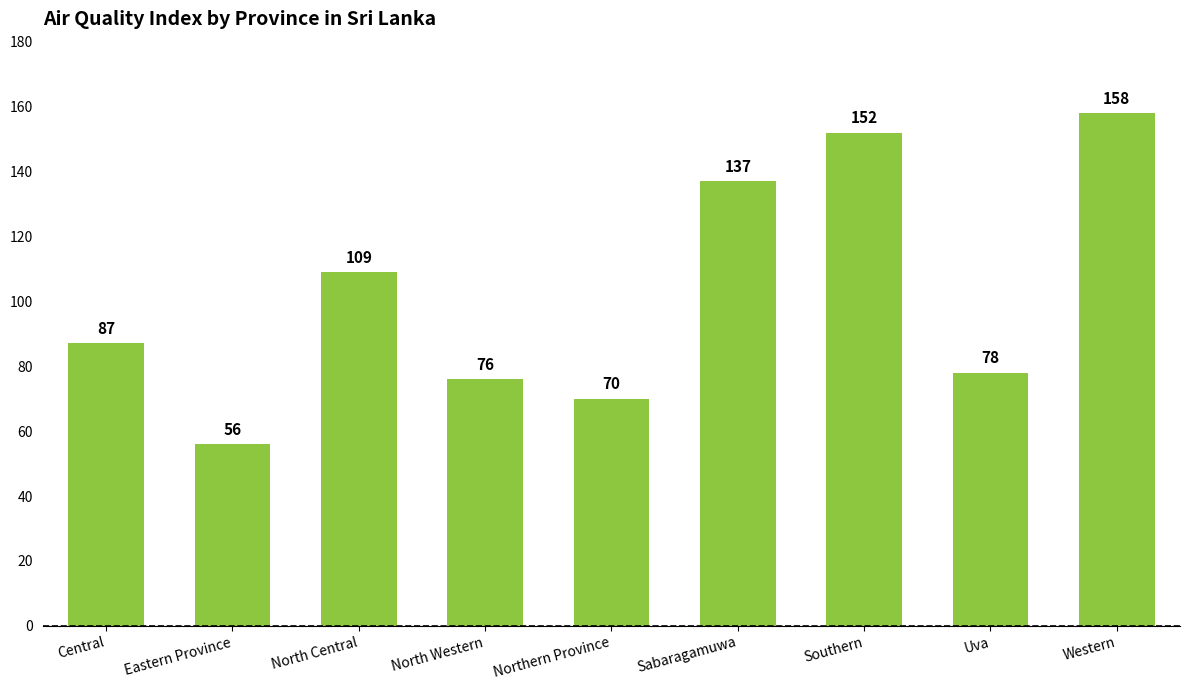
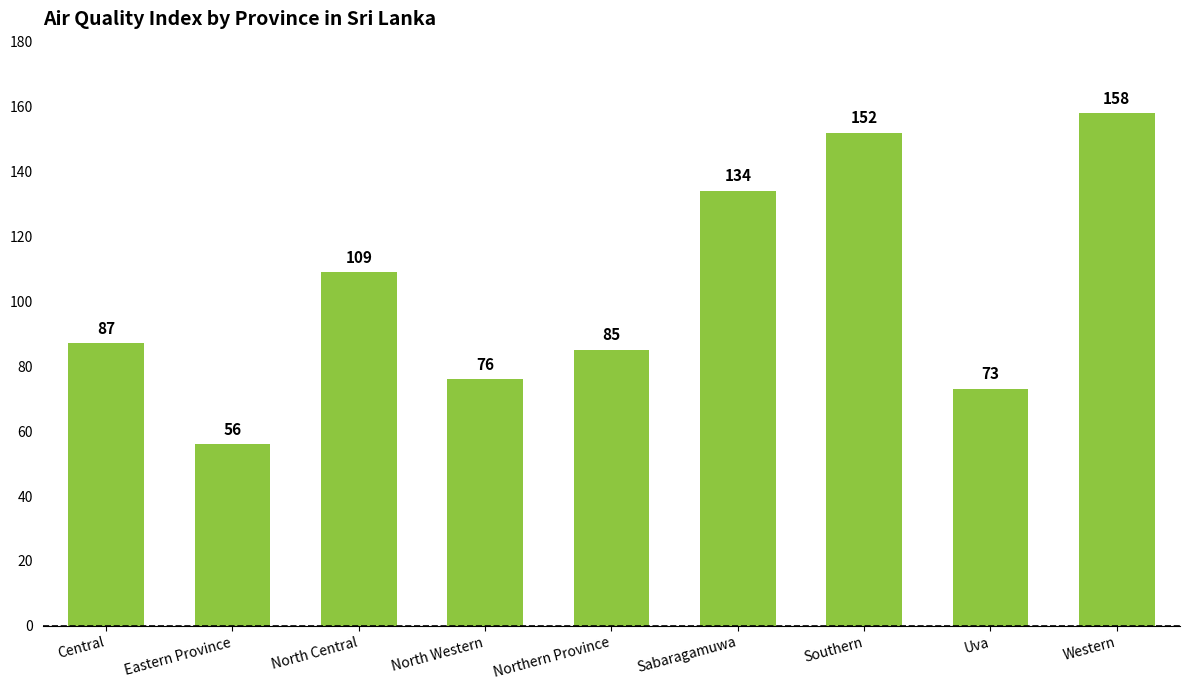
  {
    "Central": 87,
    "Eastern Province": 56,
    "North Central": 109,
    "North Western": 76,
-   "Northern Province": 70,
-   "Sabaragamuwa": 137,
+   "Northern Province": 85,
+   "Sabaragamuwa": 134,
    "Southern": 152,
-   "Uva": 78,
+   "Uva": 73,
    "Western": 158
  }
